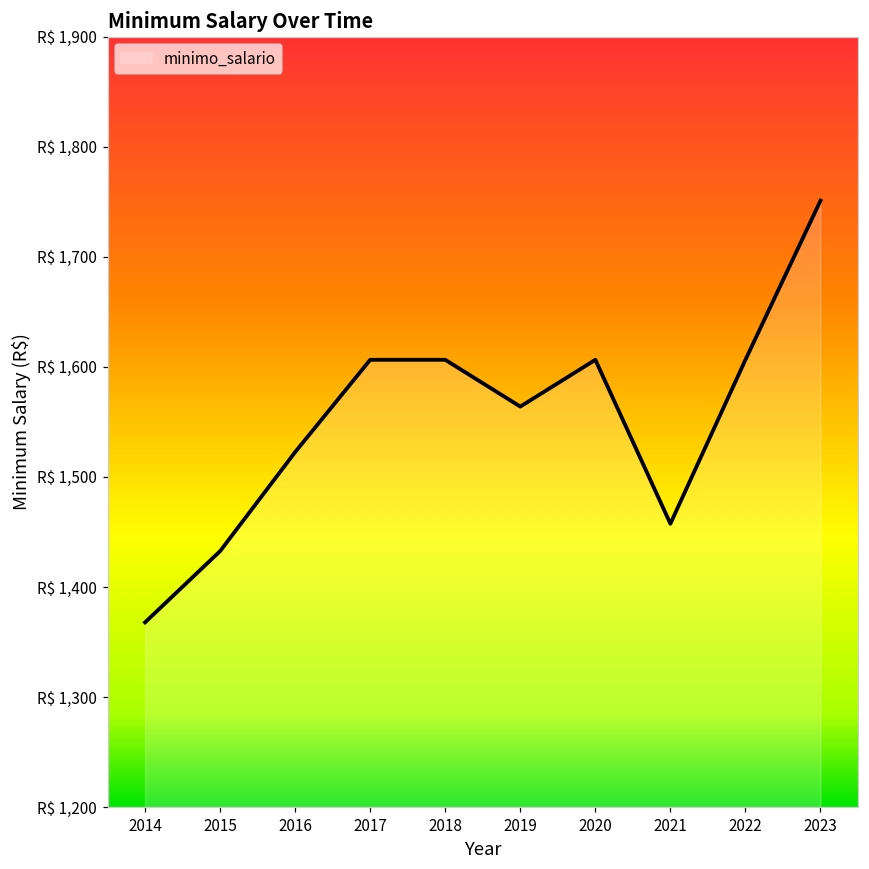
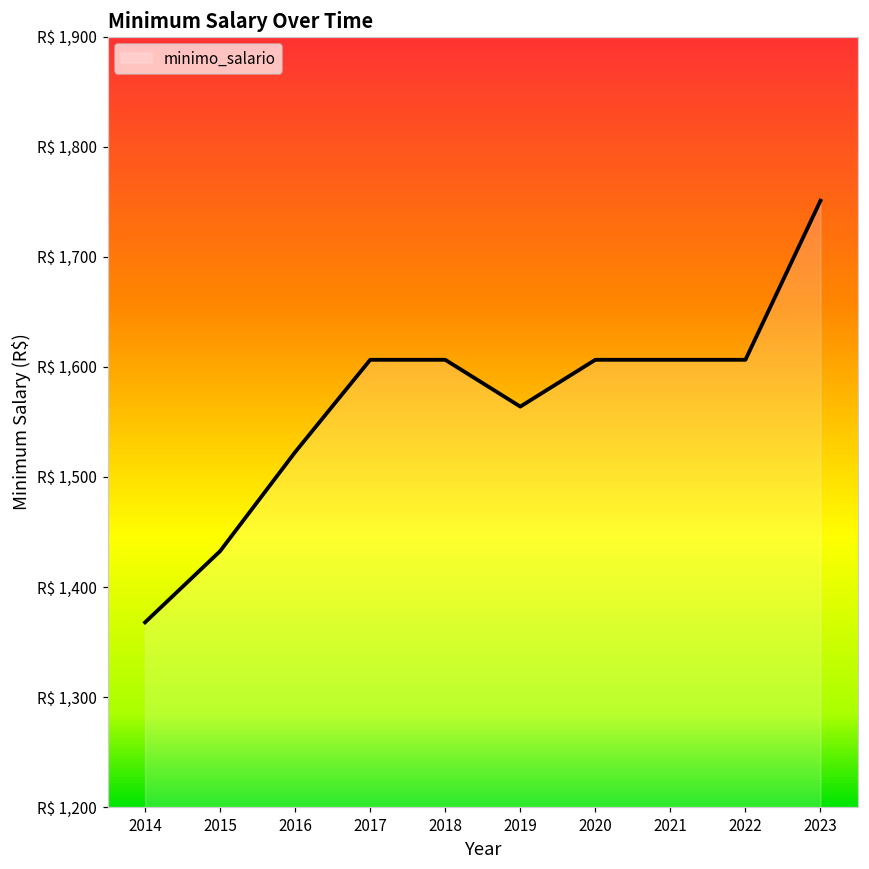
  {
    "2014": "R$ 1,368",
    "2015": "R$ 1,433",
    "2016": "R$ 1,523",
    "2017": "R$ 1,606",
    "2018": "R$ 1,606",
    "2019": "R$ 1,564",
    "2020": "R$ 1,606",
-   "2021": "R$ 1,457",
+   "2021": "R$ 1,606",
    "2022": "R$ 1,606",
    "2023": "R$ 1,751"
  }
